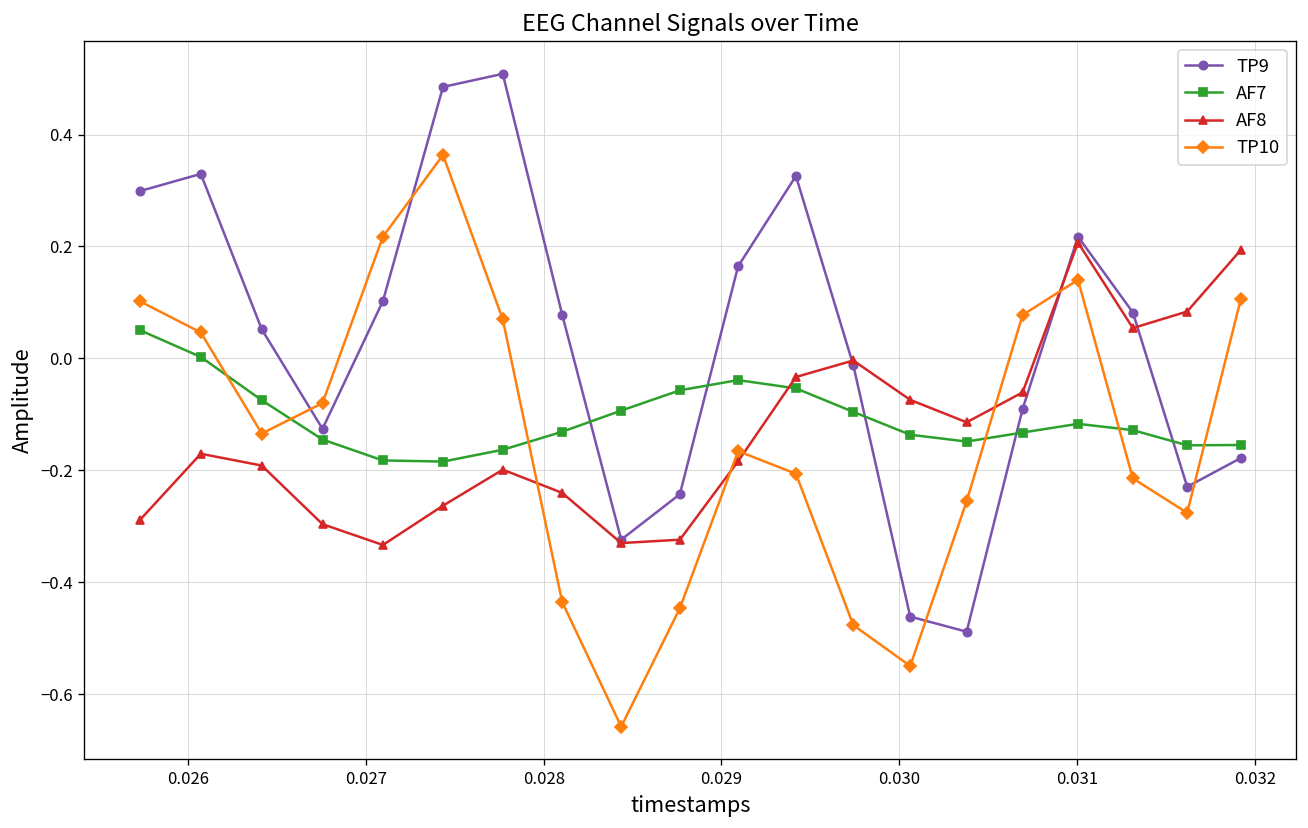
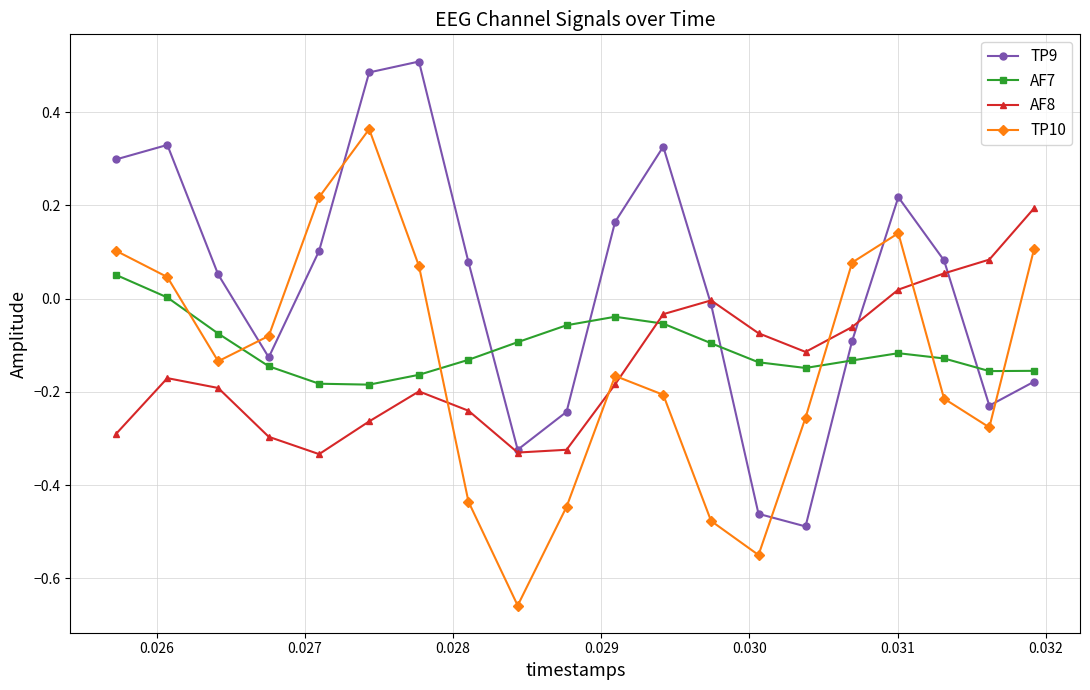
  {
    "TP9": {
      "0.031": 0.22
    },
    "AF7": {
      "0.031": -0.12
    },
    "AF8": {
-     "0.031": 0.21
+     "0.031": 0.02
    },
    "TP10": {
      "0.031": 0.14
    }
  }
